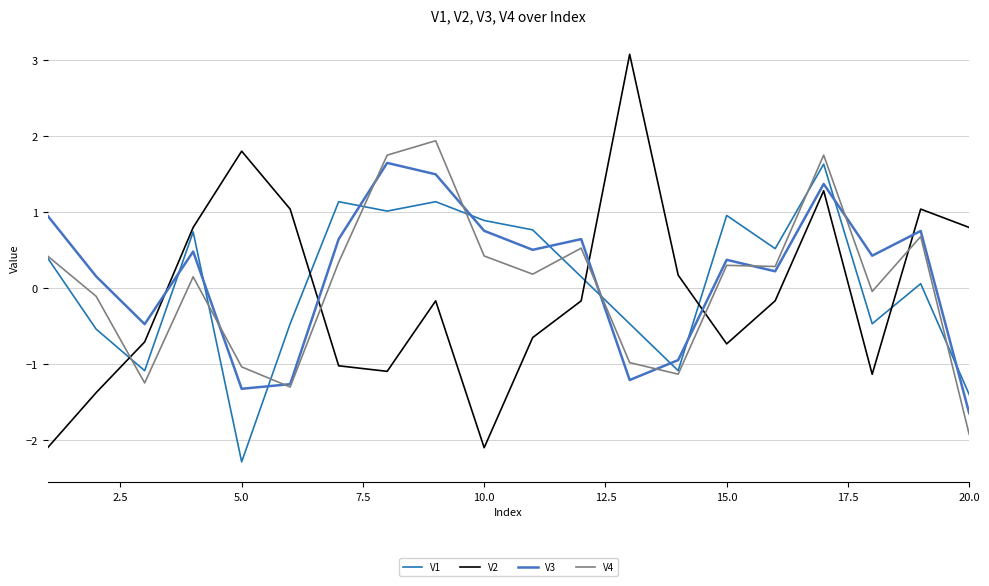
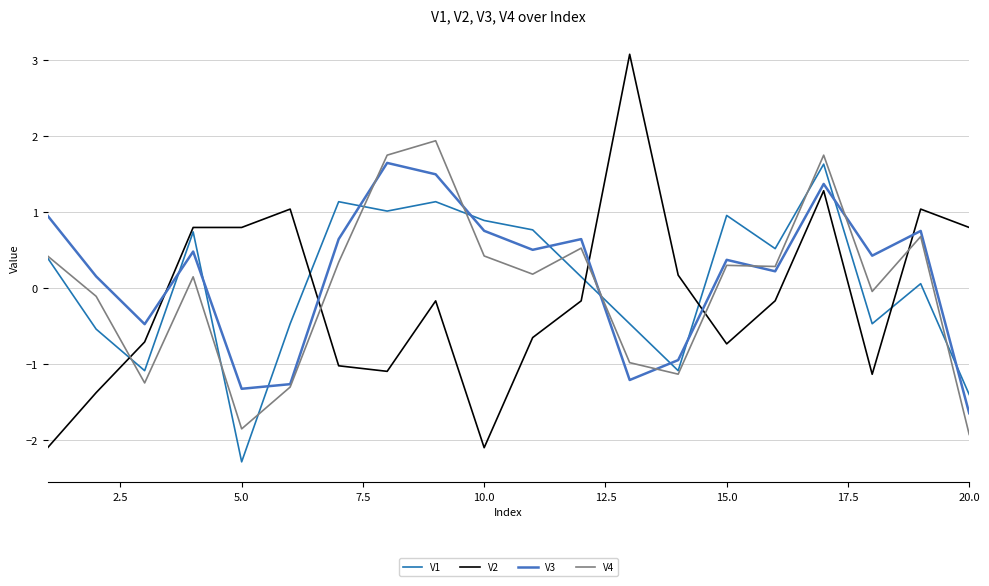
  {
    "V2": {
-     "5.0": 1.8,
+     "5.0": 0.8,
      "10.0": -2.1,
      "15.0": -0.7,
      "20.0": 0.8
    },
    "V4": {
-     "5.0": -1.0,
+     "5.0": -1.9,
      "10.0": 0.4,
      "15.0": 0.3,
      "20.0": -1.9
    }
  }
